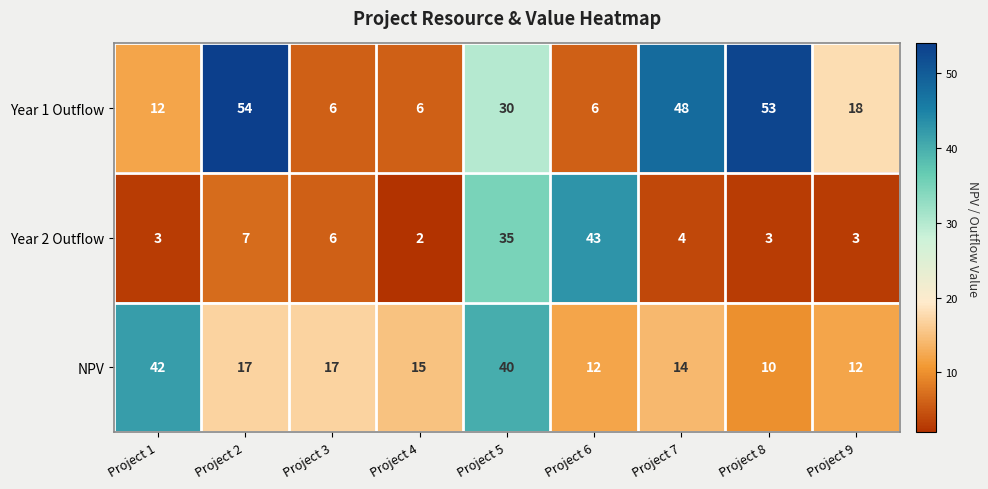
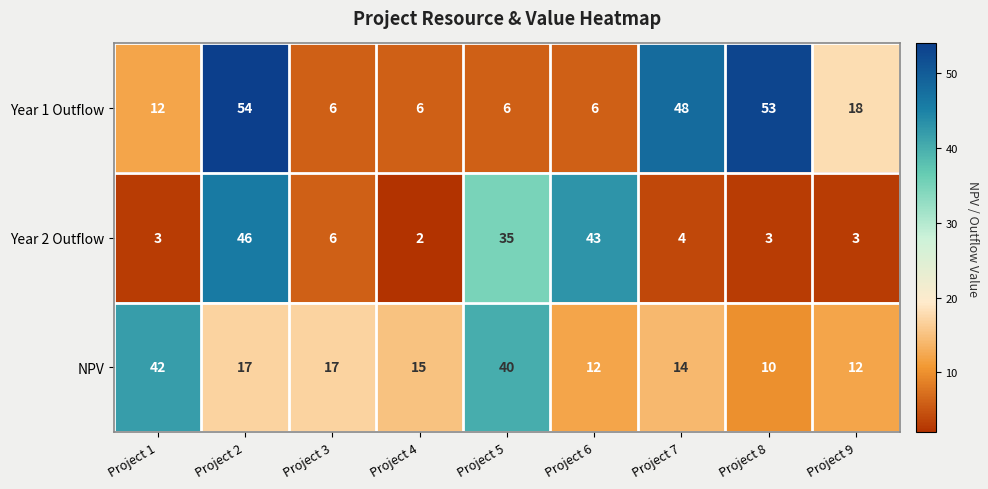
  {
    "Year 1 Outflow": {
      "Project 1": 12,
      "Project 2": 54,
      "Project 3": 6,
      "Project 4": 6,
-     "Project 5": 30,
+     "Project 5": 6,
      "Project 6": 6,
      "Project 7": 48,
      "Project 8": 53,
      "Project 9": 18
    },
    "Year 2 Outflow": {
      "Project 1": 3,
-     "Project 2": 7,
+     "Project 2": 46,
      "Project 3": 6,
      "Project 4": 2,
      "Project 5": 35,
      "Project 6": 43,
      "Project 7": 4,
      "Project 8": 3,
      "Project 9": 3
    },
    "NPV": {
      "Project 1": 42,
      "Project 2": 17,
      "Project 3": 17,
      "Project 4": 15,
      "Project 5": 40,
      "Project 6": 12,
      "Project 7": 14,
      "Project 8": 10,
      "Project 9": 12
    }
  }
